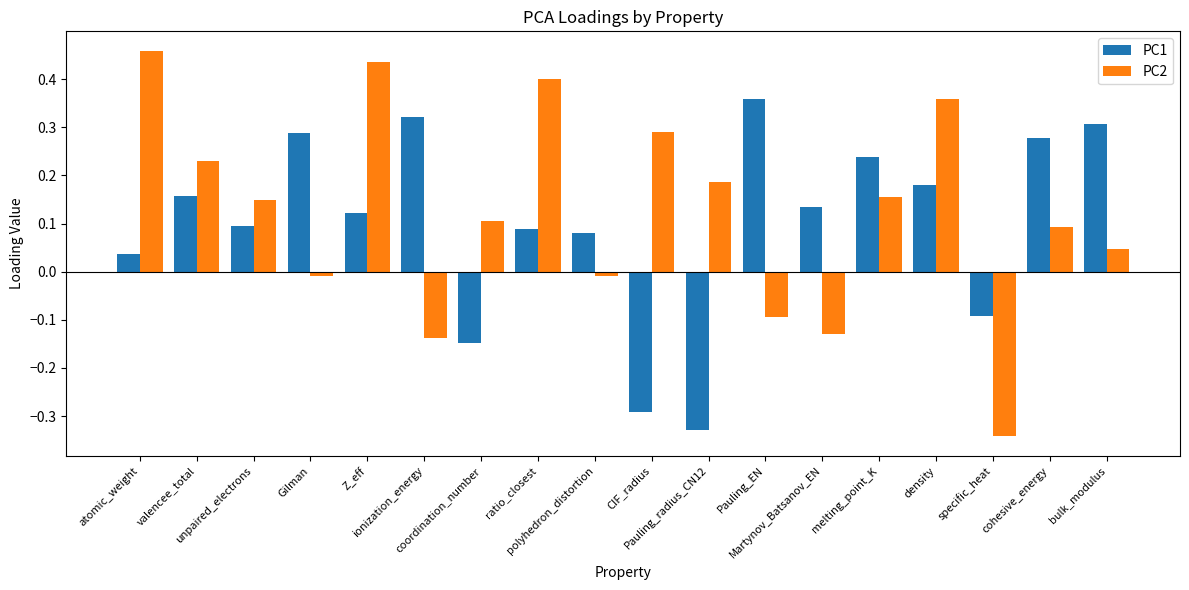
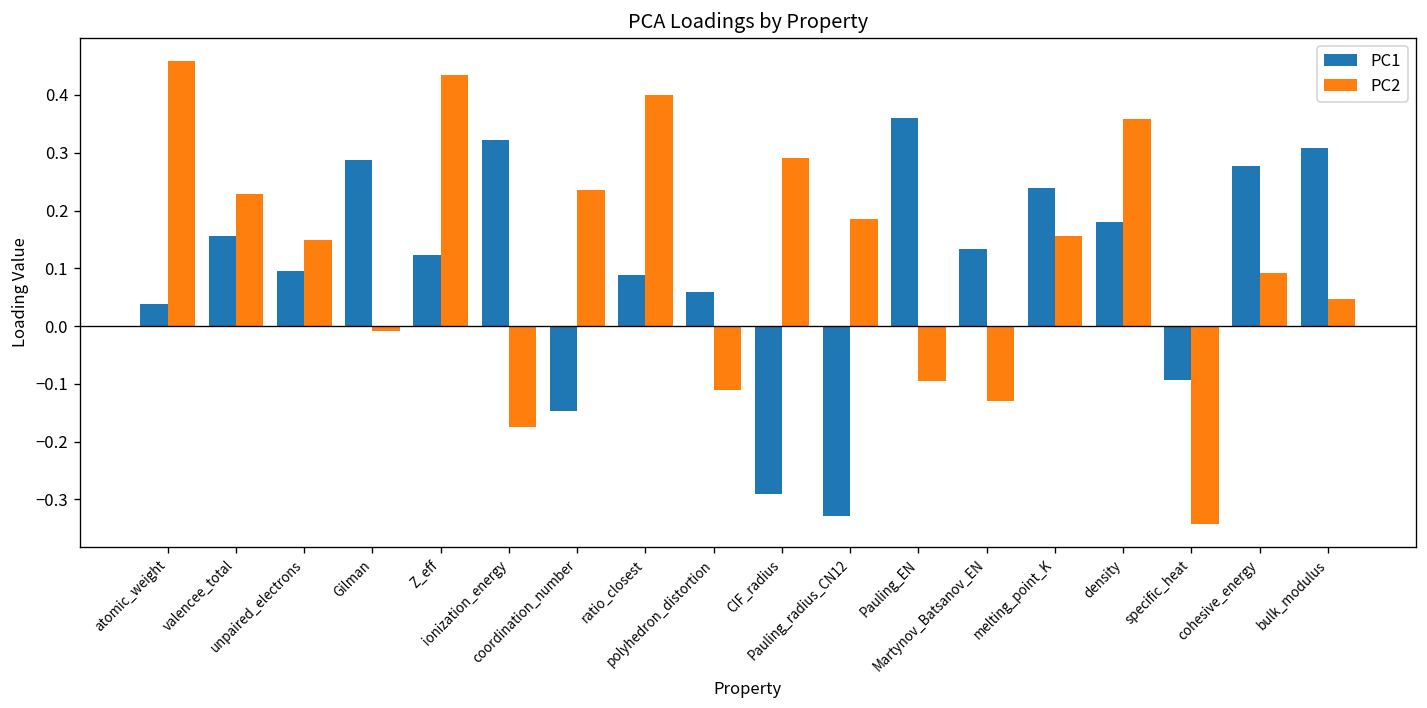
  {
    "PC1": {
      "atomic_weight": 0.04,
      "valencee_total": 0.16,
      "unpaired_electrons": 0.10,
      "Gilman": 0.29,
      "Z_eff": 0.12,
      "ionization_energy": 0.32,
      "coordination_number": -0.15,
      "ratio_closest": 0.09,
-     "polyhedron_distortion": 0.08,
+     "polyhedron_distortion": 0.06,
      "CIF_radius": -0.29,
      "Pauling_radius_CN12": -0.33,
      "Pauling_EN": 0.36,
      "Martynov_Batsanov_EN": 0.13,
      "melting_point_K": 0.24,
      "density": 0.18,
      "specific_heat": -0.09,
      "cohesive_energy": 0.28,
      "bulk_modulus": 0.31
    },
    "PC2": {
      "atomic_weight": 0.46,
      "valencee_total": 0.23,
      "unpaired_electrons": 0.15,
      "Gilman": -0.01,
      "Z_eff": 0.44,
-     "ionization_energy": -0.14,
-     "coordination_number": 0.11,
+     "ionization_energy": -0.17,
+     "coordination_number": 0.24,
      "ratio_closest": 0.40,
-     "polyhedron_distortion": -0.01,
+     "polyhedron_distortion": -0.11,
      "CIF_radius": 0.29,
      "Pauling_radius_CN12": 0.19,
      "Pauling_EN": -0.09,
      "Martynov_Batsanov_EN": -0.13,
      "melting_point_K": 0.16,
      "density": 0.36,
      "specific_heat": -0.34,
      "cohesive_energy": 0.09,
      "bulk_modulus": 0.05
    }
  }
